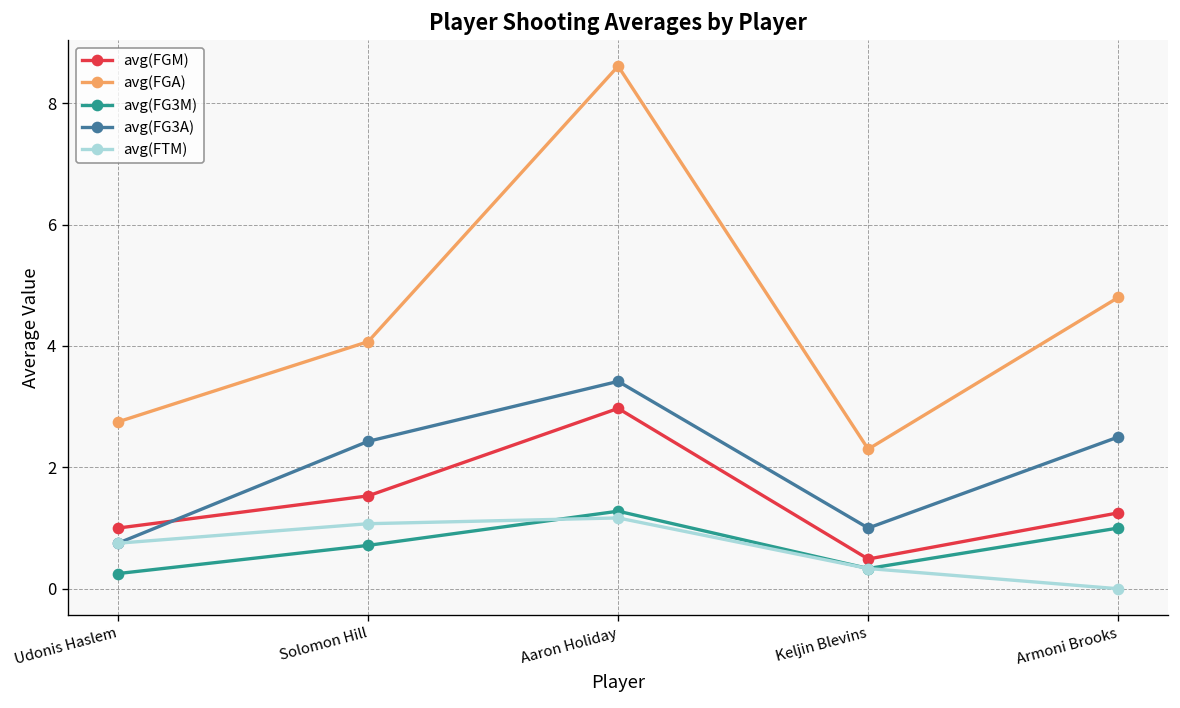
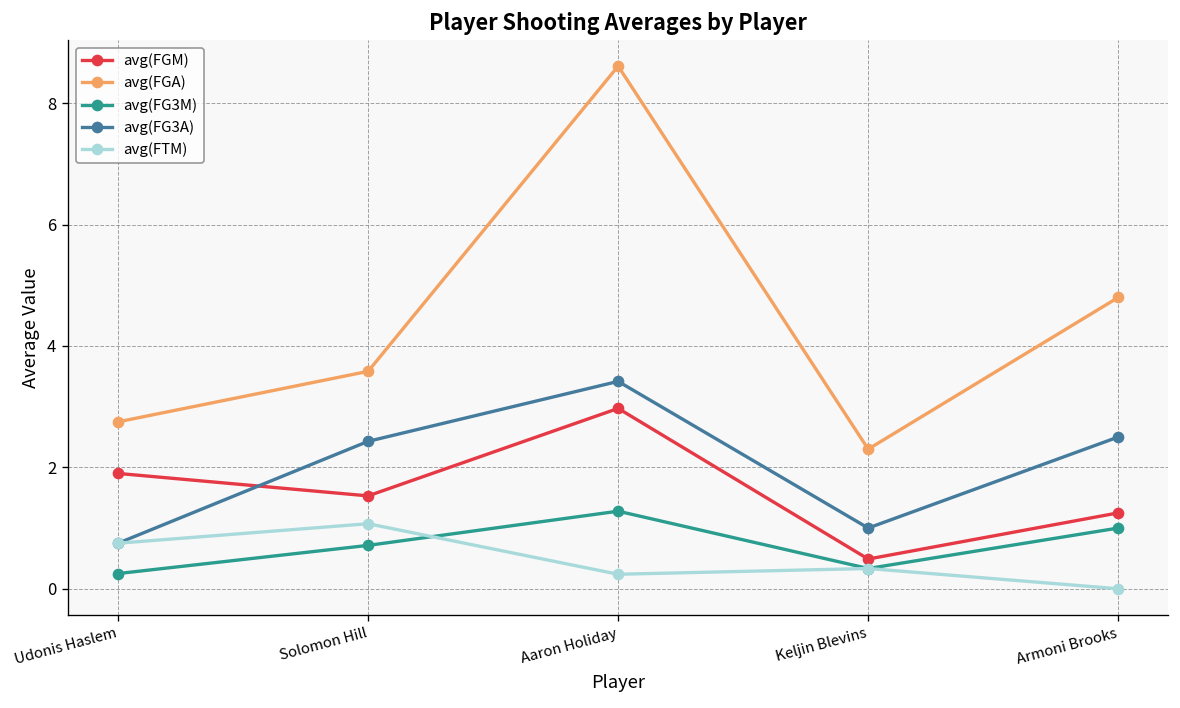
  {
    "avg(FGM)": {
-     "Udonis Haslem": 1.0,
+     "Udonis Haslem": 1.9,
      "Solomon Hill": 1.5,
      "Aaron Holiday": 3.0,
      "Keljin Blevins": 0.5,
      "Armoni Brooks": 1.3
    },
    "avg(FGA)": {
      "Udonis Haslem": 2.8,
-     "Solomon Hill": 4.1,
+     "Solomon Hill": 3.6,
      "Aaron Holiday": 8.6,
      "Keljin Blevins": 2.3,
      "Armoni Brooks": 4.8
    },
    "avg(FTM)": {
      "Solomon Hill": 1.1,
-     "Aaron Holiday": 1.2,
+     "Aaron Holiday": 0.2,
      "Armoni Brooks": 0.0
    }
  }
